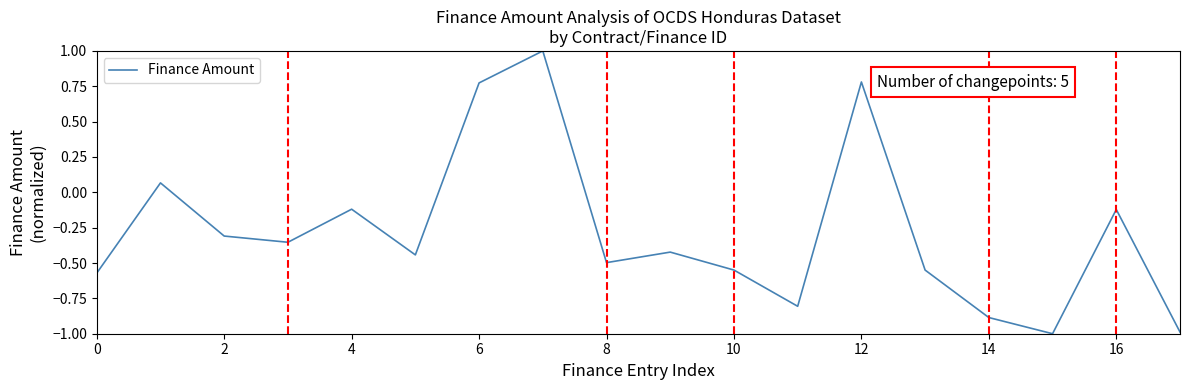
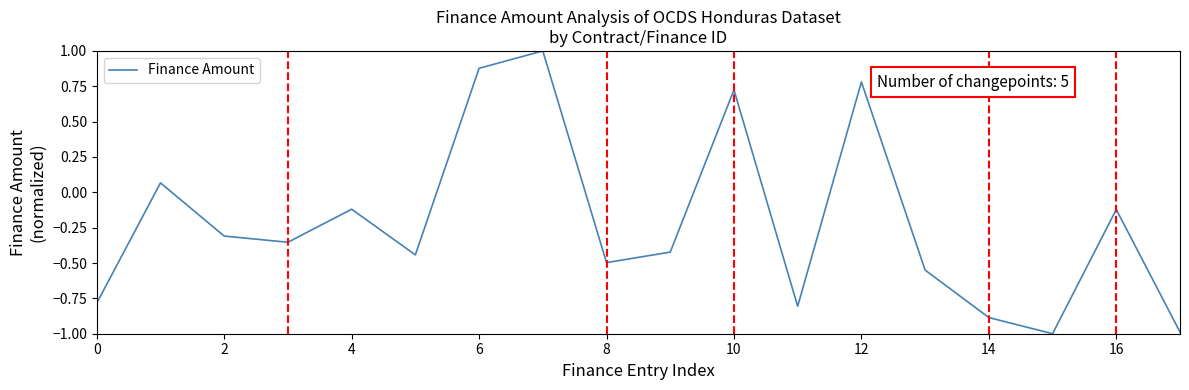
  {
-   "0": -0.57,
+   "0": -0.78,
    "2": -0.31,
-   "6": 0.77,
+   "6": 0.88,
    "8": -0.50,
-   "10": -0.55,
+   "10": 0.72,
    "14": -0.89,
    "16": -0.12
  }
